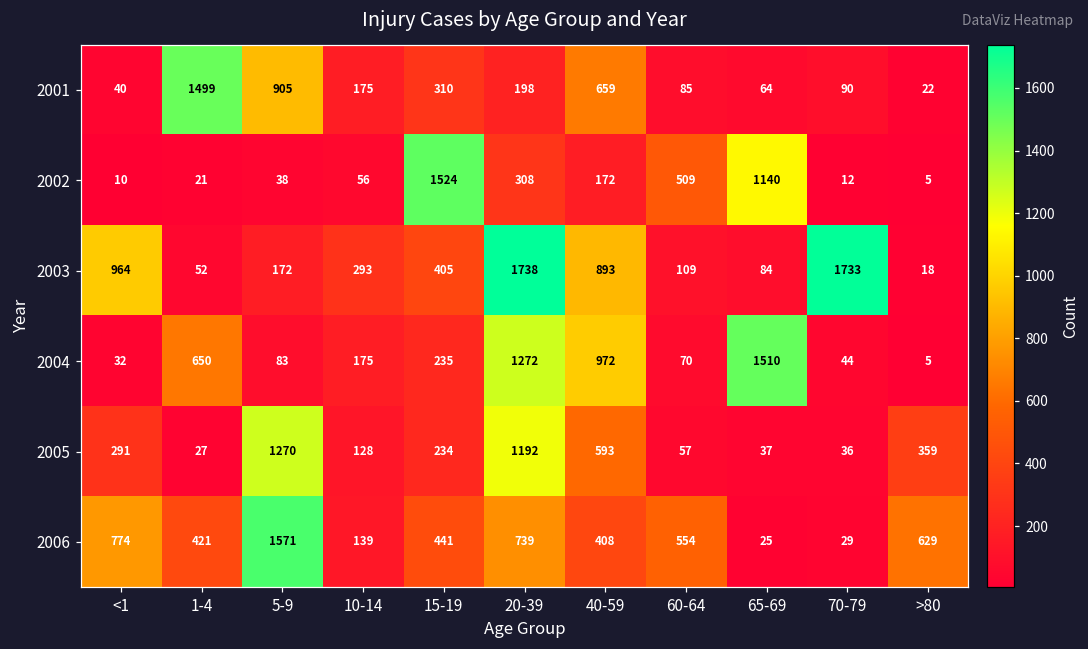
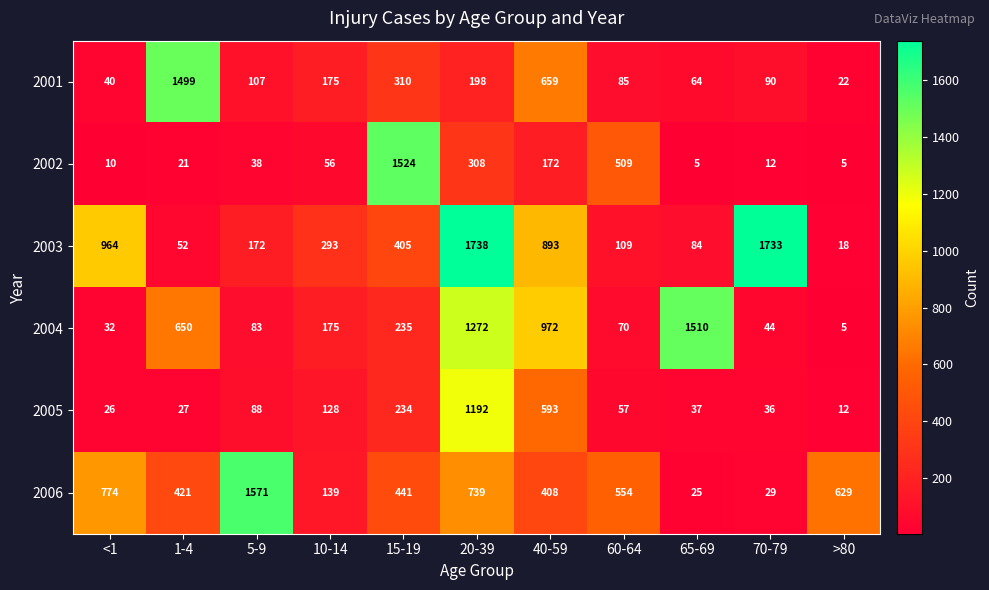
  {
    "2001": {
      "<1": 40,
      "1-4": 1499,
-     "5-9": 905,
+     "5-9": 107,
      "10-14": 175,
      "15-19": 310,
      "20-39": 198,
      "40-59": 659,
      "60-64": 85,
      "65-69": 64,
      "70-79": 90,
      ">80": 22
    },
    "2002": {
      "<1": 10,
      "1-4": 21,
      "5-9": 38,
      "10-14": 56,
      "15-19": 1524,
      "20-39": 308,
      "40-59": 172,
      "60-64": 509,
-     "65-69": 1140,
+     "65-69": 5,
      "70-79": 12,
      ">80": 5
    },
    "2003": {
      "<1": 964,
      "1-4": 52,
      "5-9": 172,
      "10-14": 293,
      "15-19": 405,
      "20-39": 1738,
      "40-59": 893,
      "60-64": 109,
      "65-69": 84,
      "70-79": 1733,
      ">80": 18
    },
    "2004": {
      "<1": 32,
      "1-4": 650,
      "5-9": 83,
      "10-14": 175,
      "15-19": 235,
      "20-39": 1272,
      "40-59": 972,
      "60-64": 70,
      "65-69": 1510,
      "70-79": 44,
      ">80": 5
    },
    "2005": {
-     "<1": 291,
+     "<1": 26,
      "1-4": 27,
-     "5-9": 1270,
+     "5-9": 88,
      "10-14": 128,
      "15-19": 234,
      "20-39": 1192,
      "40-59": 593,
      "60-64": 57,
      "65-69": 37,
      "70-79": 36,
-     ">80": 359
+     ">80": 12
    },
    "2006": {
      "<1": 774,
      "1-4": 421,
      "5-9": 1571,
      "10-14": 139,
      "15-19": 441,
      "20-39": 739,
      "40-59": 408,
      "60-64": 554,
      "65-69": 25,
      "70-79": 29,
      ">80": 629
    }
  }
